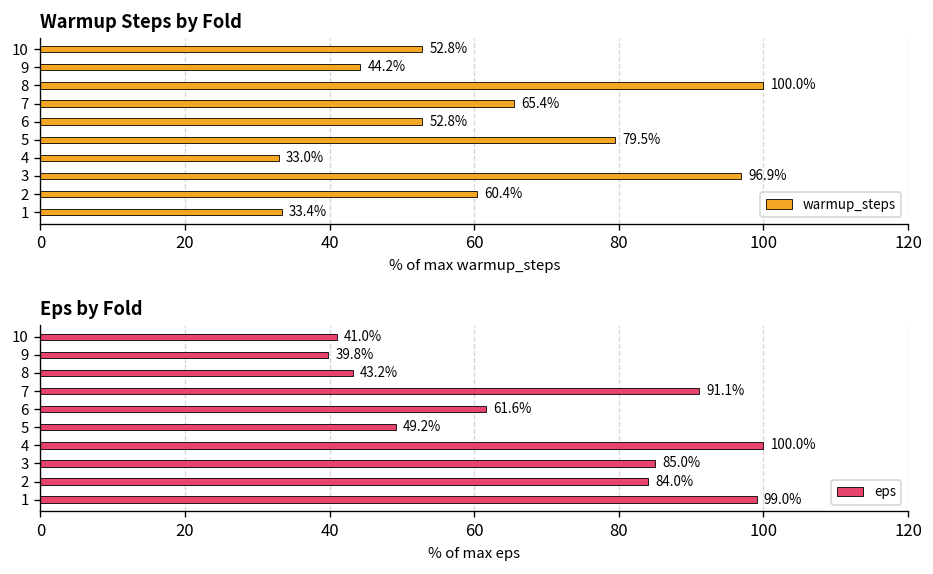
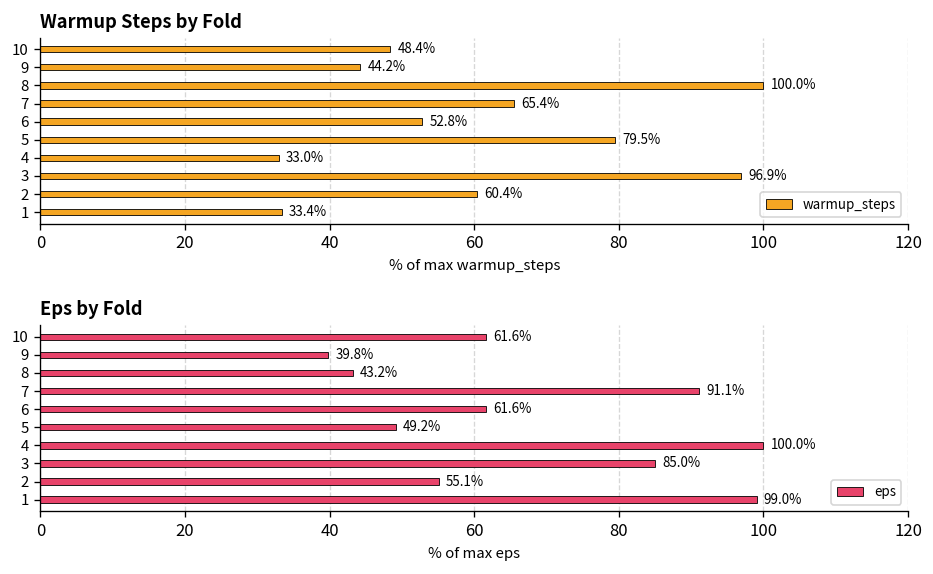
  {
    "Warmup Steps by Fold": {
-     "10": "52.8%",
+     "10": "48.4%",
      "9": "44.2%",
      "8": "100.0%",
      "7": "65.4%",
      "6": "52.8%",
      "5": "79.5%",
      "4": "33.0%",
      "3": "96.9%",
      "2": "60.4%",
      "1": "33.4%"
    },
    "Eps by Fold": {
-     "10": "41.0%",
+     "10": "61.6%",
      "9": "39.8%",
      "8": "43.2%",
      "7": "91.1%",
      "6": "61.6%",
      "5": "49.2%",
      "4": "100.0%",
      "3": "85.0%",
-     "2": "84.0%",
+     "2": "55.1%",
      "1": "99.0%"
    }
  }
